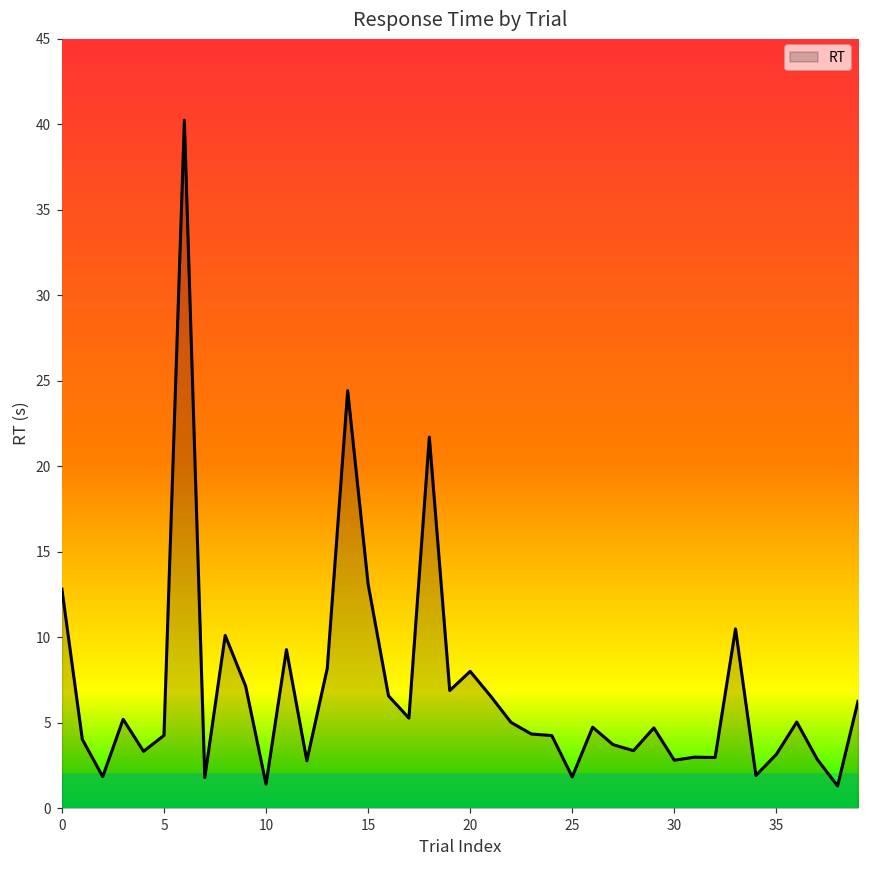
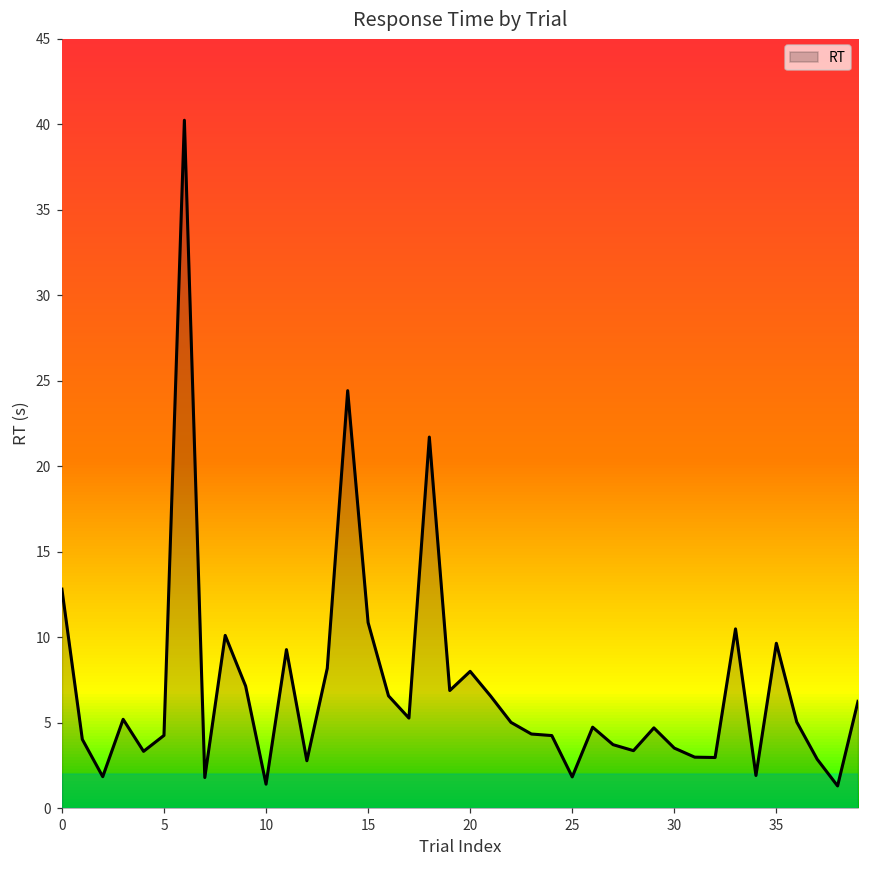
  {
    "0": 12.8,
    "5": 4.3,
-   "15": 13.1,
+   "15": 10.9,
    "20": 8.0,
-   "30": 2.8,
-   "35": 3.1
+   "30": 3.5,
+   "35": 9.6
  }
